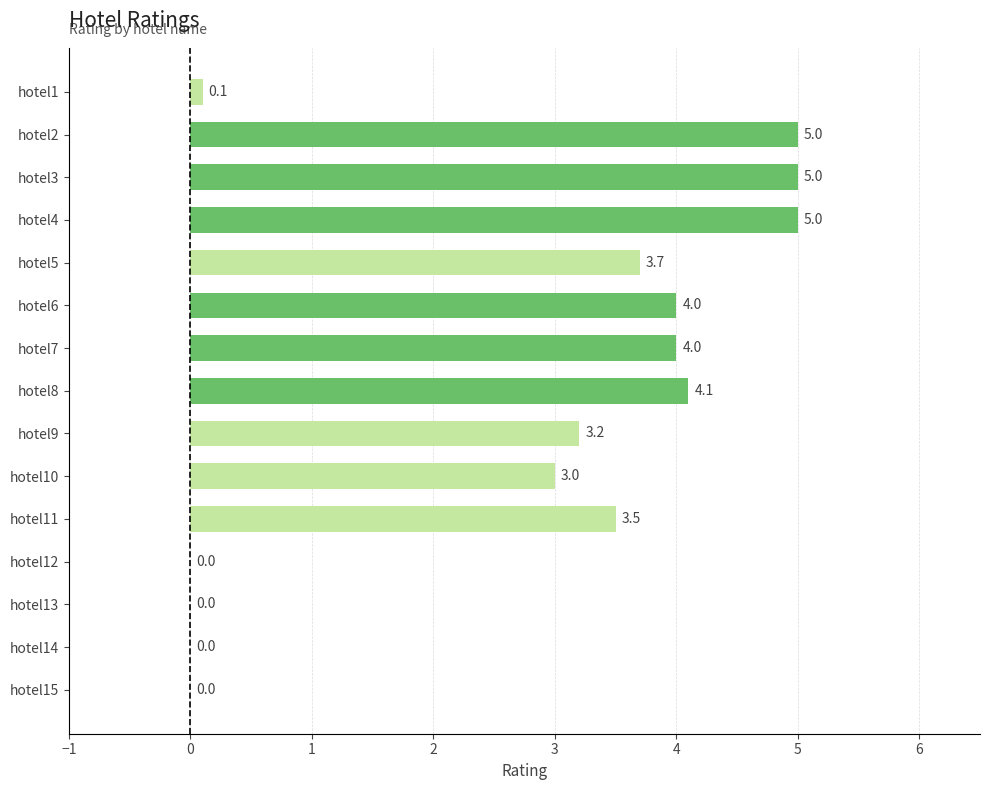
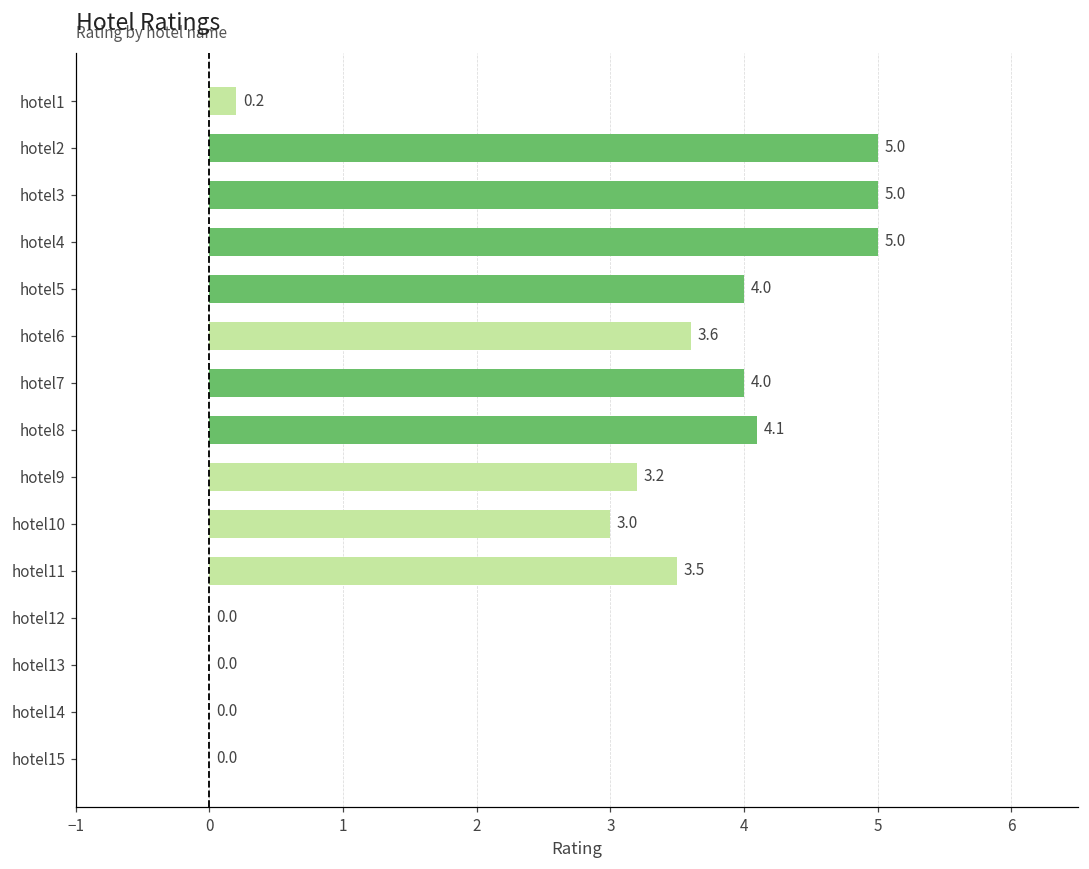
  {
-   "hotel1": 0.1,
+   "hotel1": 0.2,
    "hotel2": 5.0,
    "hotel3": 5.0,
    "hotel4": 5.0,
-   "hotel5": 3.7,
-   "hotel6": 4.0,
+   "hotel5": 4.0,
+   "hotel6": 3.6,
    "hotel7": 4.0,
    "hotel8": 4.1,
    "hotel9": 3.2,
    "hotel10": 3.0,
    "hotel11": 3.5,
    "hotel12": 0.0,
    "hotel13": 0.0,
    "hotel14": 0.0,
    "hotel15": 0.0
  }
